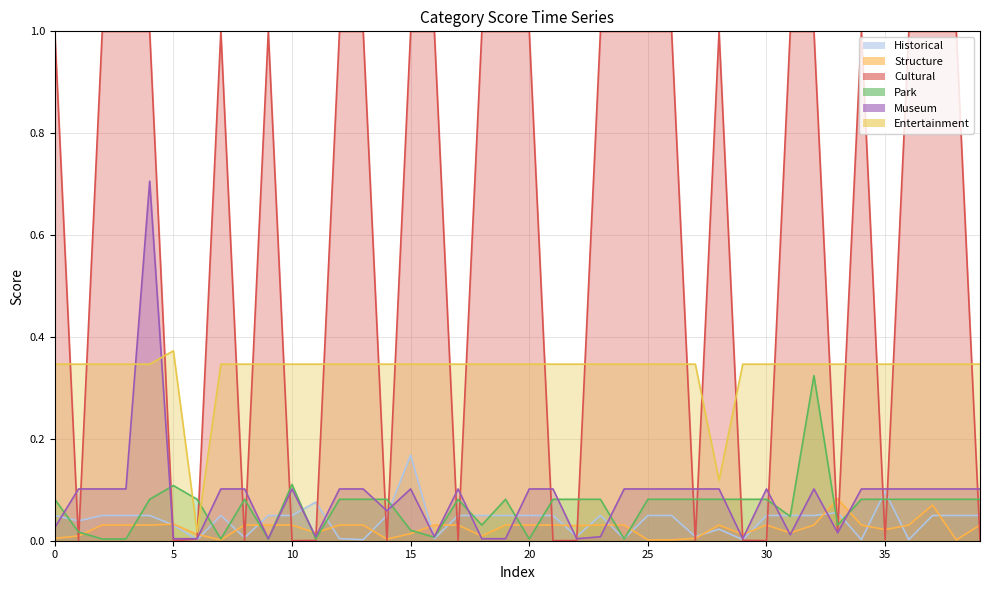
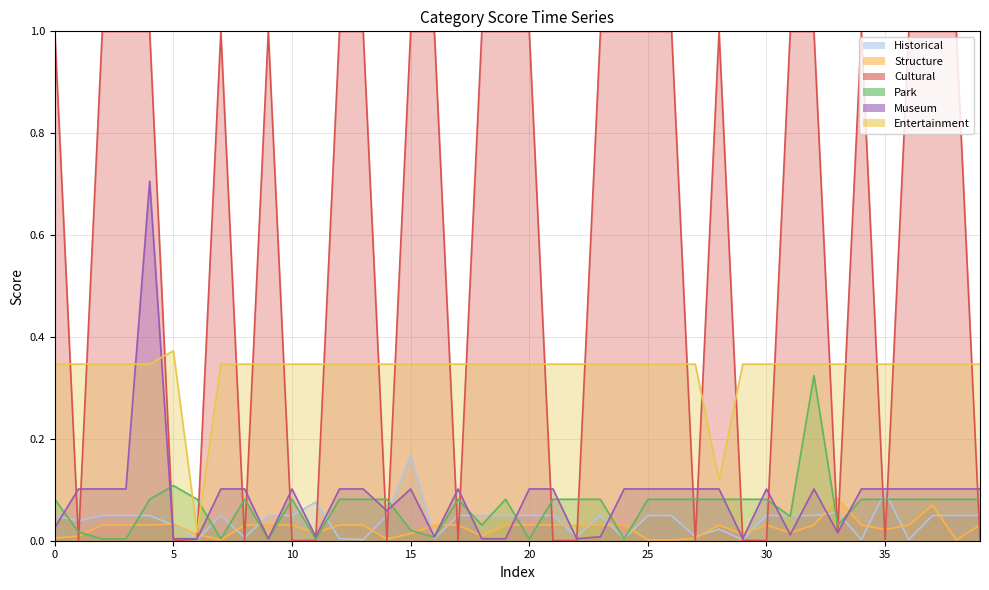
  {
    "Historical": {
      "0": 0.05,
      "10": 0.05,
      "15": 0.17,
      "20": 0.05,
      "25": 0.05,
      "30": 0.05,
      "35": 0.10
    },
    "Park": {
      "0": 0.08,
      "5": 0.11,
-     "10": 0.11,
+     "10": 0.08,
      "15": 0.02,
      "20": 0.00,
      "25": 0.08,
      "30": 0.08,
      "35": 0.08
    },
    "Museum": {
      "0": 0.03,
      "10": 0.10,
      "15": 0.10,
      "20": 0.10,
      "25": 0.10,
      "30": 0.10,
      "35": 0.10
    }
  }
